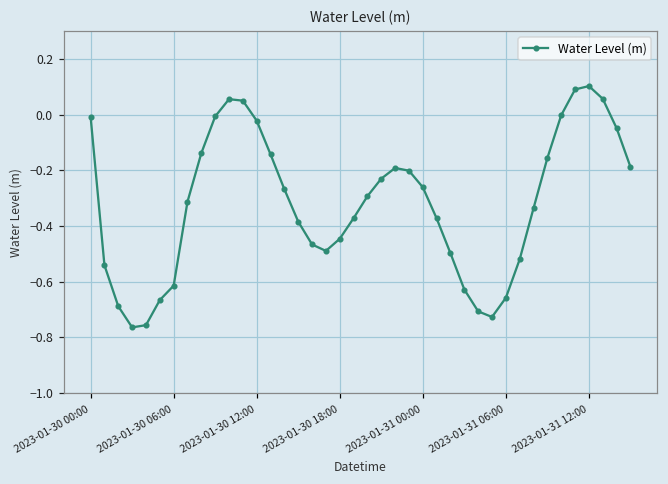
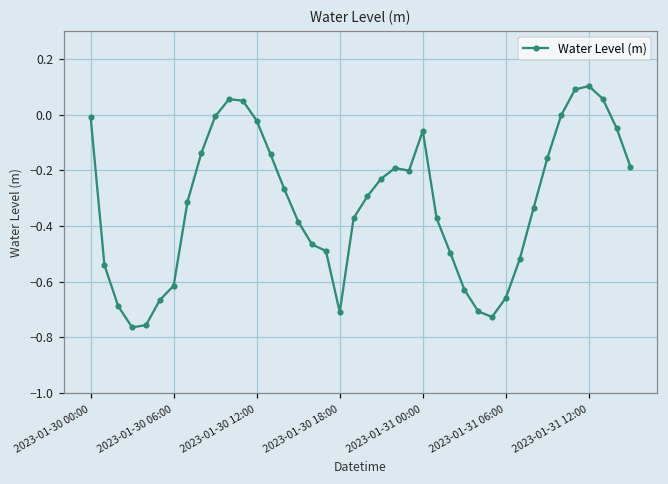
  {
    "2023-01-30 00:00": -0.01,
    "2023-01-30 06:00": -0.61,
    "2023-01-30 12:00": -0.02,
-   "2023-01-30 18:00": -0.45,
-   "2023-01-31 00:00": -0.26,
+   "2023-01-30 18:00": -0.71,
+   "2023-01-31 00:00": -0.06,
    "2023-01-31 06:00": -0.66,
    "2023-01-31 12:00": 0.10
  }
